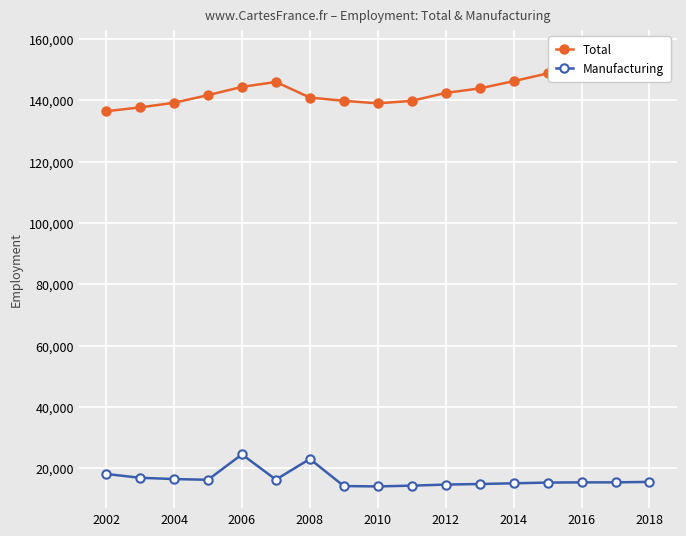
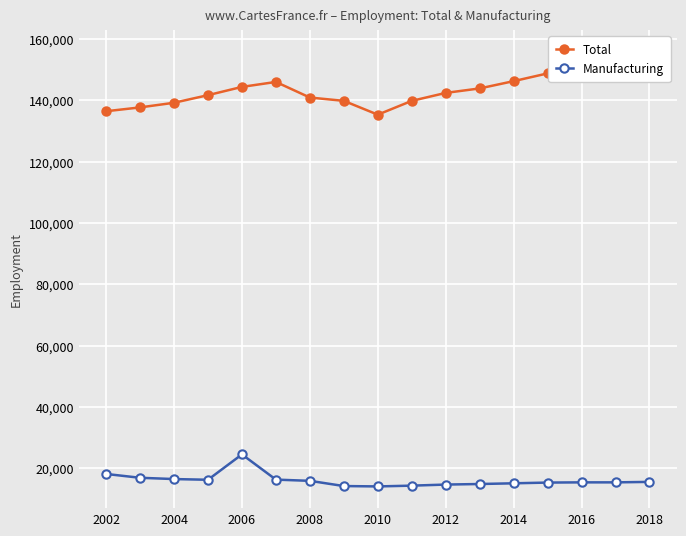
  {
    "Total": {
      "2002": "136,000",
      "2004": "139,000",
      "2006": "144,000",
      "2008": "141,000",
-     "2010": "139,000",
+     "2010": "135,000",
      "2012": "142,000",
      "2014": "146,000"
    },
    "Manufacturing": {
      "2002": "18,000",
      "2004": "16,000",
      "2006": "25,000",
-     "2008": "23,000",
+     "2008": "16,000",
      "2010": "14,000",
      "2012": "15,000",
      "2014": "15,000",
      "2016": "15,000",
      "2018": "16,000"
    }
  }
